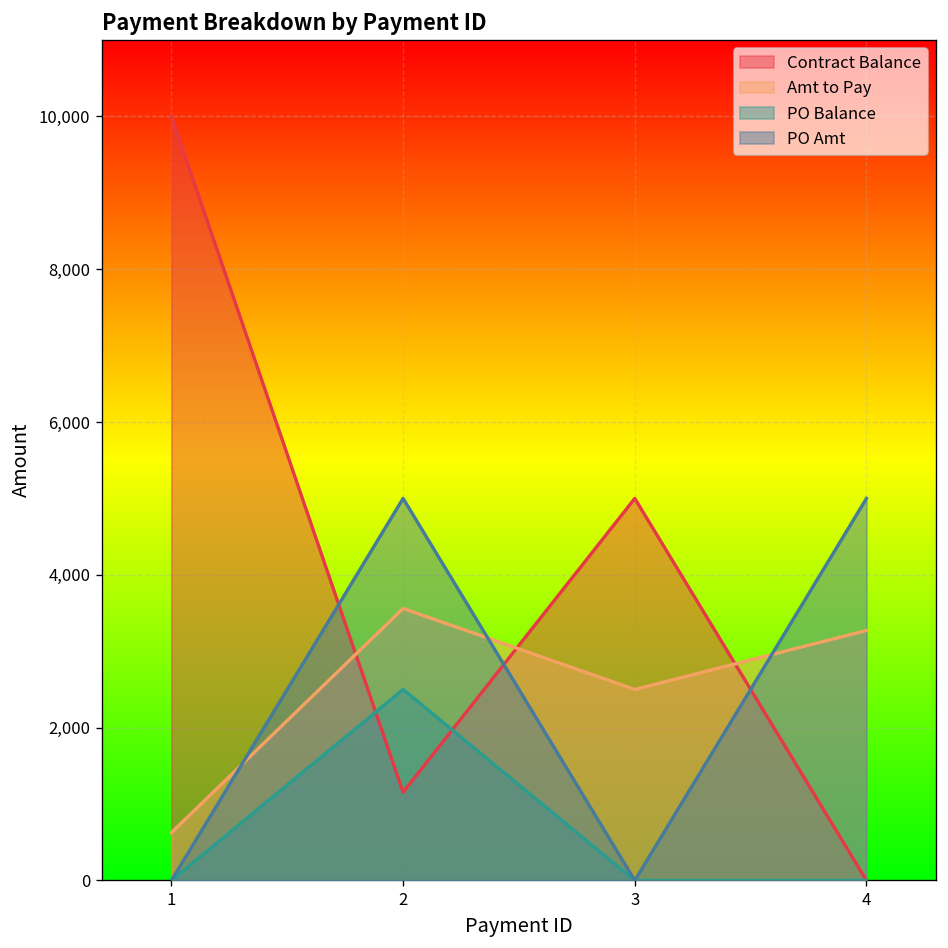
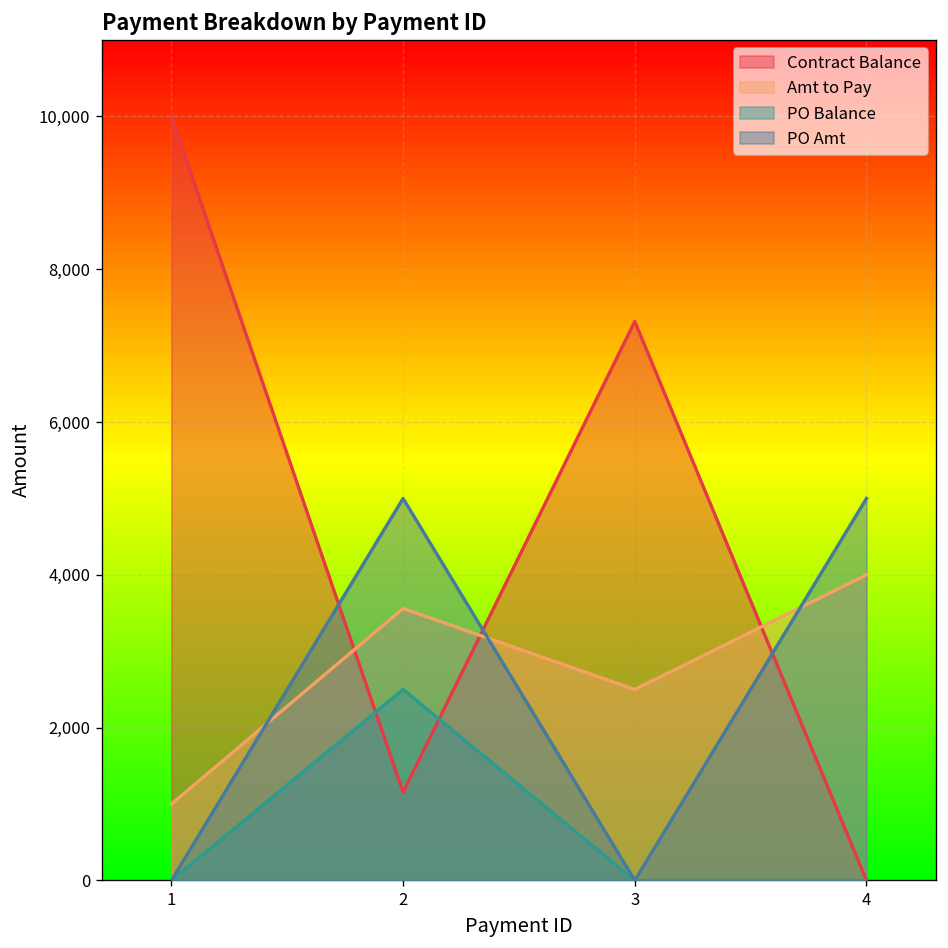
  {
    "Contract Balance": {
      "1": "10,000",
      "2": "1,200",
-     "3": "5,000"
+     "3": "7,300"
    },
    "Amt to Pay": {
-     "1": "600",
+     "1": "1,000",
      "2": "3,600",
      "3": "2,500",
-     "4": "3,300"
+     "4": "4,000"
    }
  }
